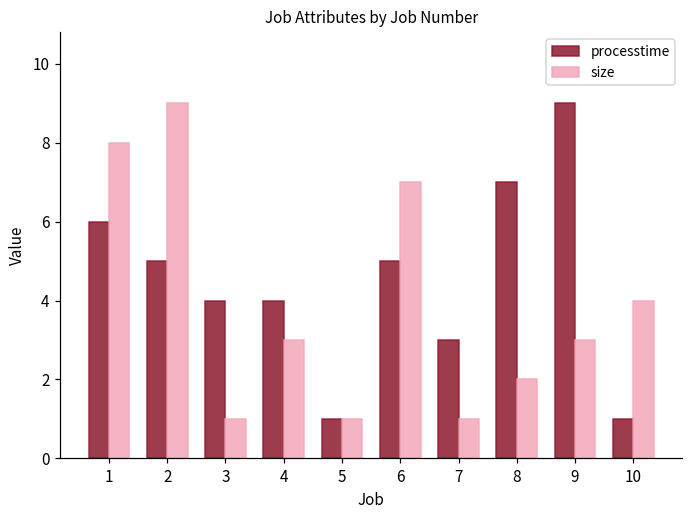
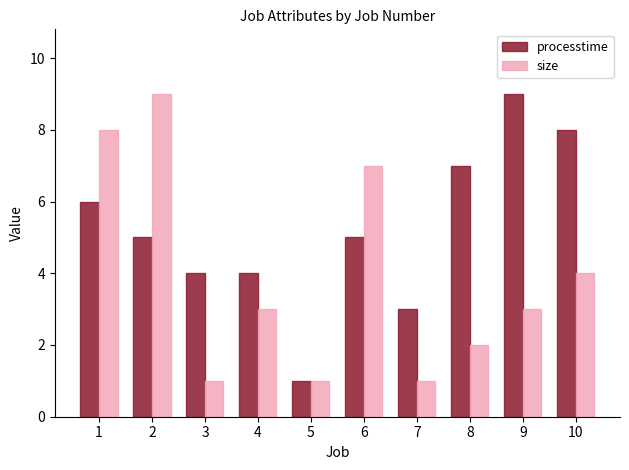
  {
    "processtime": {
      "1": 6,
      "2": 5,
      "3": 4,
      "4": 4,
      "5": 1,
      "6": 5,
      "7": 3,
      "8": 7,
      "9": 9,
-     "10": 1
+     "10": 8
    },
    "size": {
      "1": 8,
      "2": 9,
      "3": 1,
      "4": 3,
      "5": 1,
      "6": 7,
      "7": 1,
      "8": 2,
      "9": 3,
      "10": 4
    }
  }
